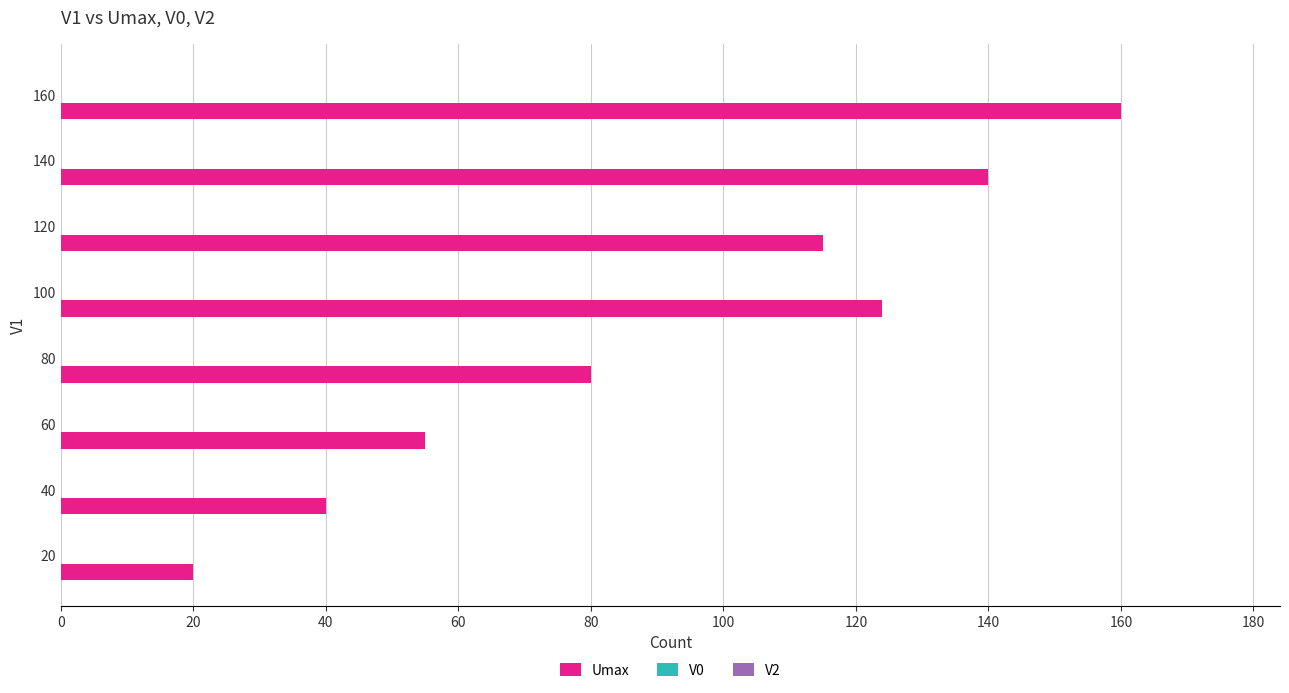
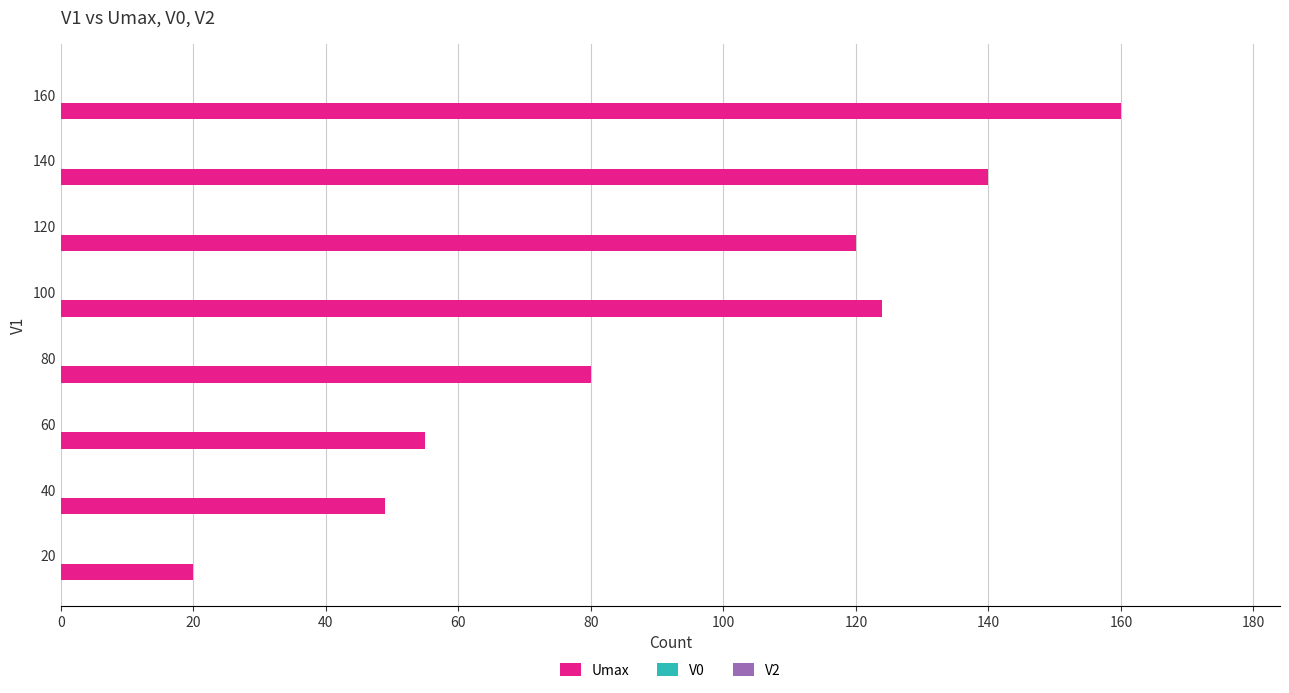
  {
    "Umax": {
      "160": 160,
      "140": 140,
-     "120": 115,
+     "120": 120,
      "100": 124,
      "80": 80,
      "60": 55,
-     "40": 40,
+     "40": 49,
      "20": 20
    },
    "V0": {
      "160": 0,
      "140": 0,
      "120": 0,
      "100": 0,
      "80": 0,
      "60": 0,
      "40": 0,
      "20": 0
    },
    "V2": {
      "160": 0,
      "140": 0,
      "120": 0,
      "100": 0,
      "80": 0,
      "60": 0,
      "40": 0,
      "20": 0
    }
  }
